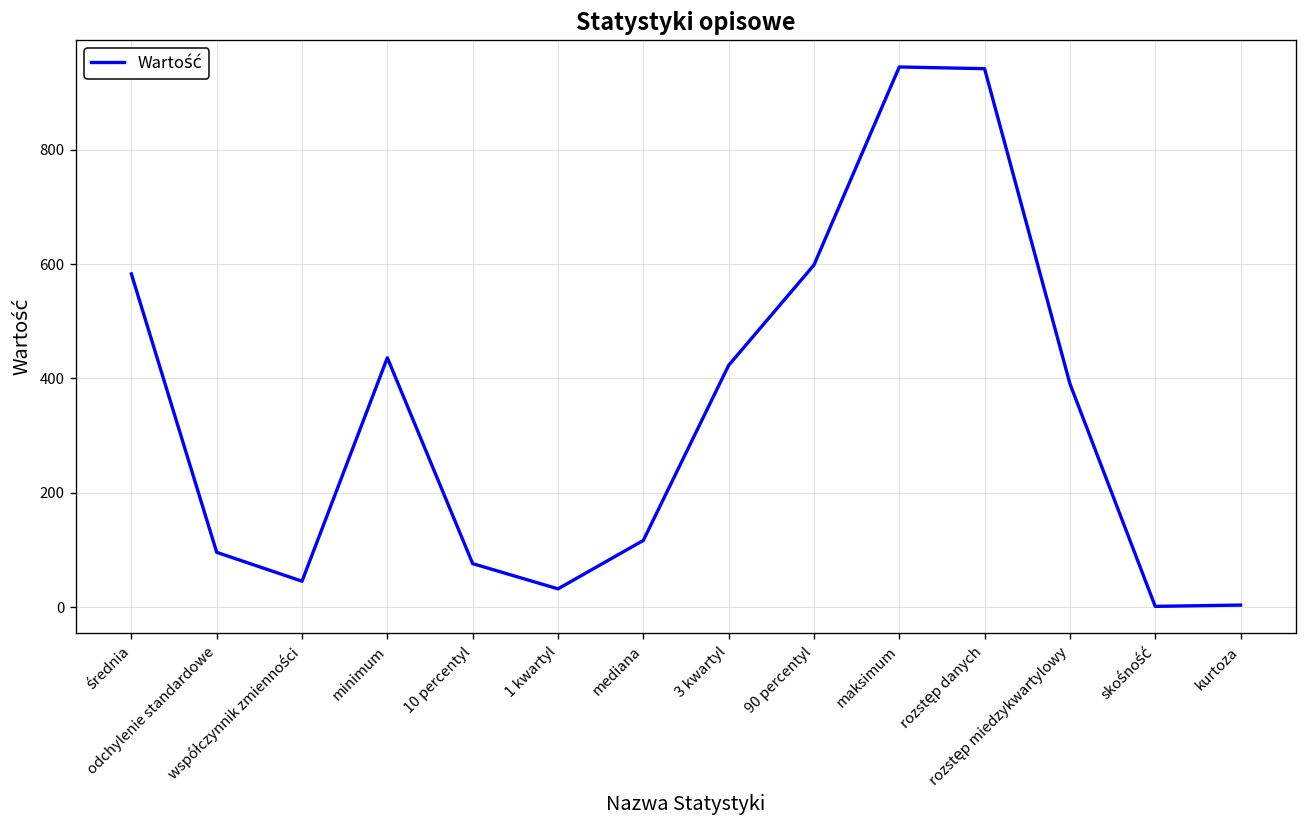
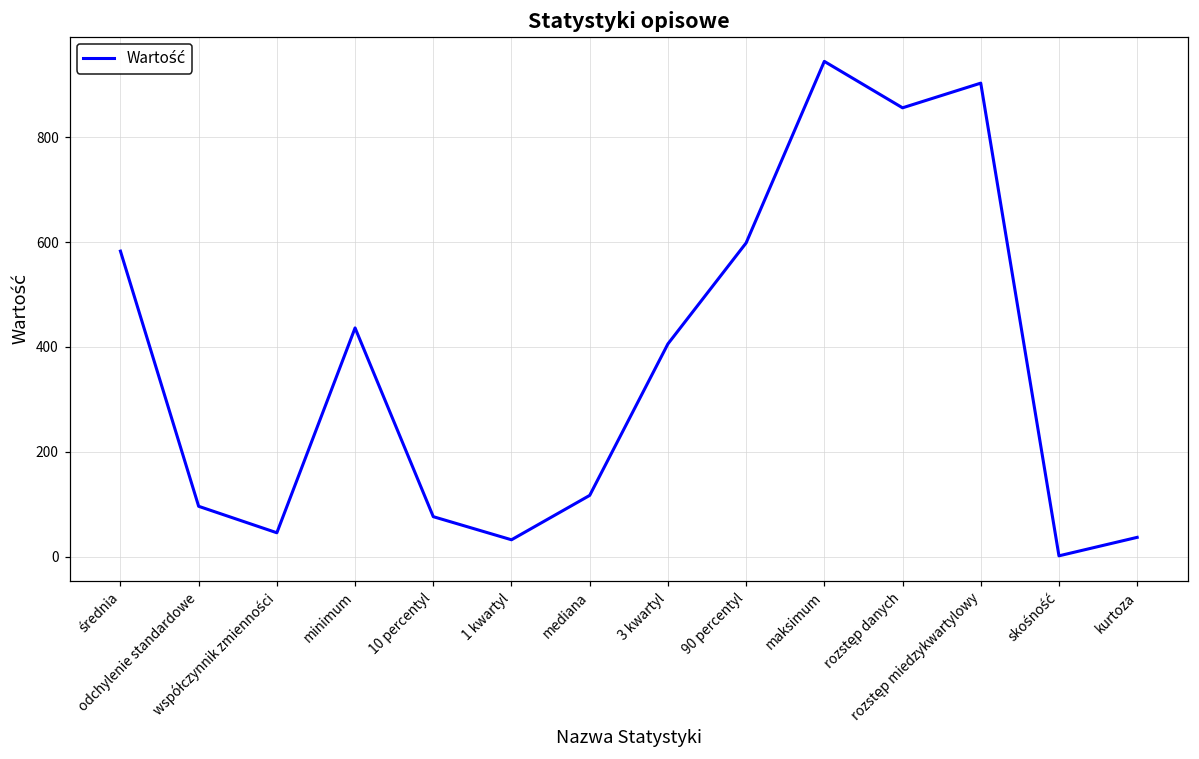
  {
    "średnia": 580,
    "odchylenie standardowe": 100,
    "współczynnik zmienności": 50,
    "minimum": 440,
    "10 percentyl": 80,
    "1 kwartyl": 30,
    "mediana": 120,
-   "3 kwartyl": 420,
+   "3 kwartyl": 410,
    "90 percentyl": 600,
    "maksimum": 950,
-   "rozstęp danych": 940,
-   "rozstęp miedzykwartylowy": 390,
+   "rozstęp danych": 860,
+   "rozstęp miedzykwartylowy": 900,
    "skośność": 0,
-   "kurtoza": 0
+   "kurtoza": 40
  }
